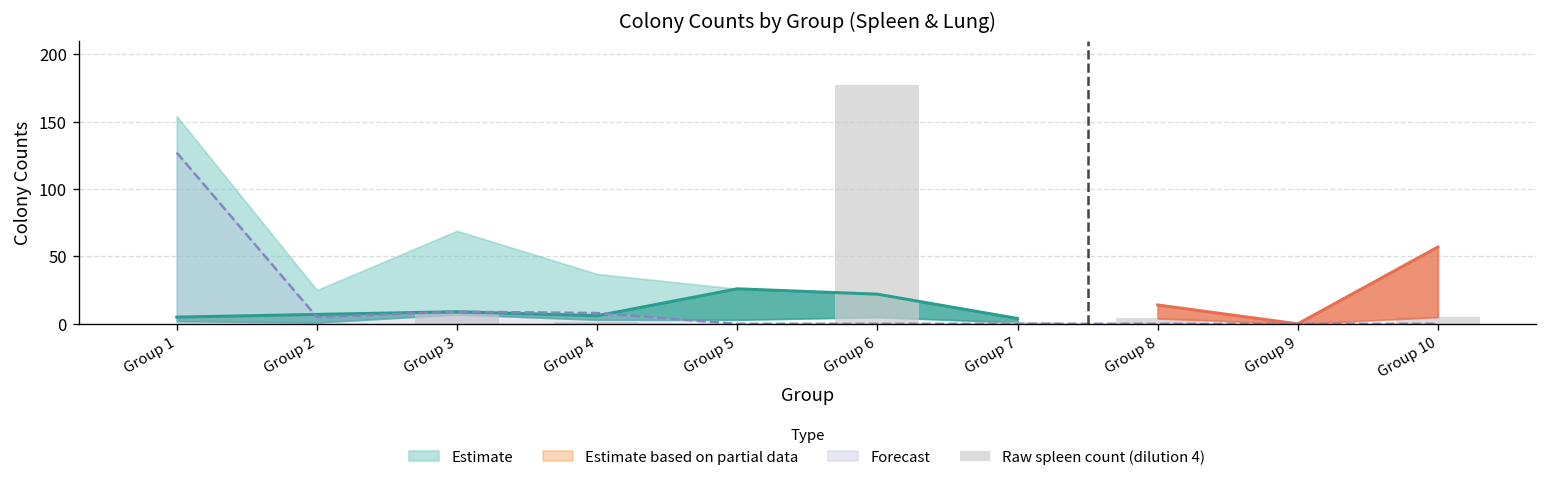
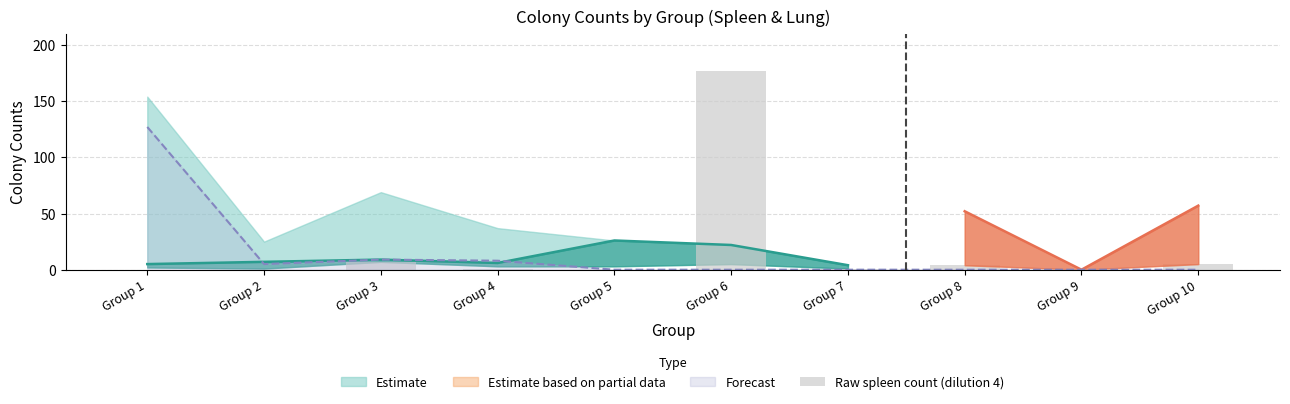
  {
    "Estimate based on partial data": {
-     "Group 8": 14,
+     "Group 8": 52,
      "Group 10": 57
    }
  }
